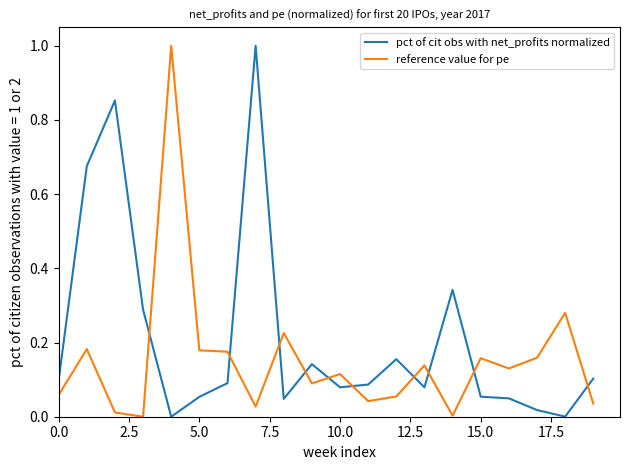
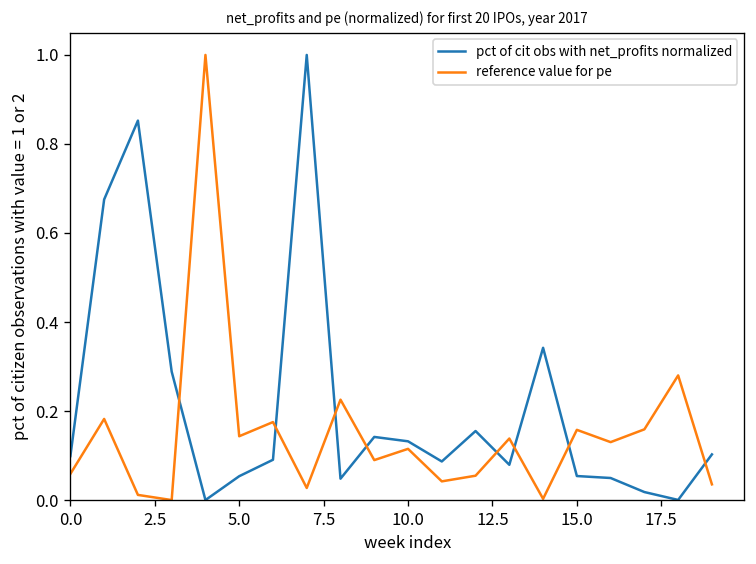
  {
    "pct of cit obs with net_profits normalized": {
      "0.0": 0.10,
      "5.0": 0.05,
-     "10.0": 0.08,
+     "10.0": 0.13,
      "15.0": 0.05
    },
    "reference value for pe": {
      "0.0": 0.06,
-     "5.0": 0.18,
+     "5.0": 0.14,
      "10.0": 0.12,
      "15.0": 0.16
    }
  }
